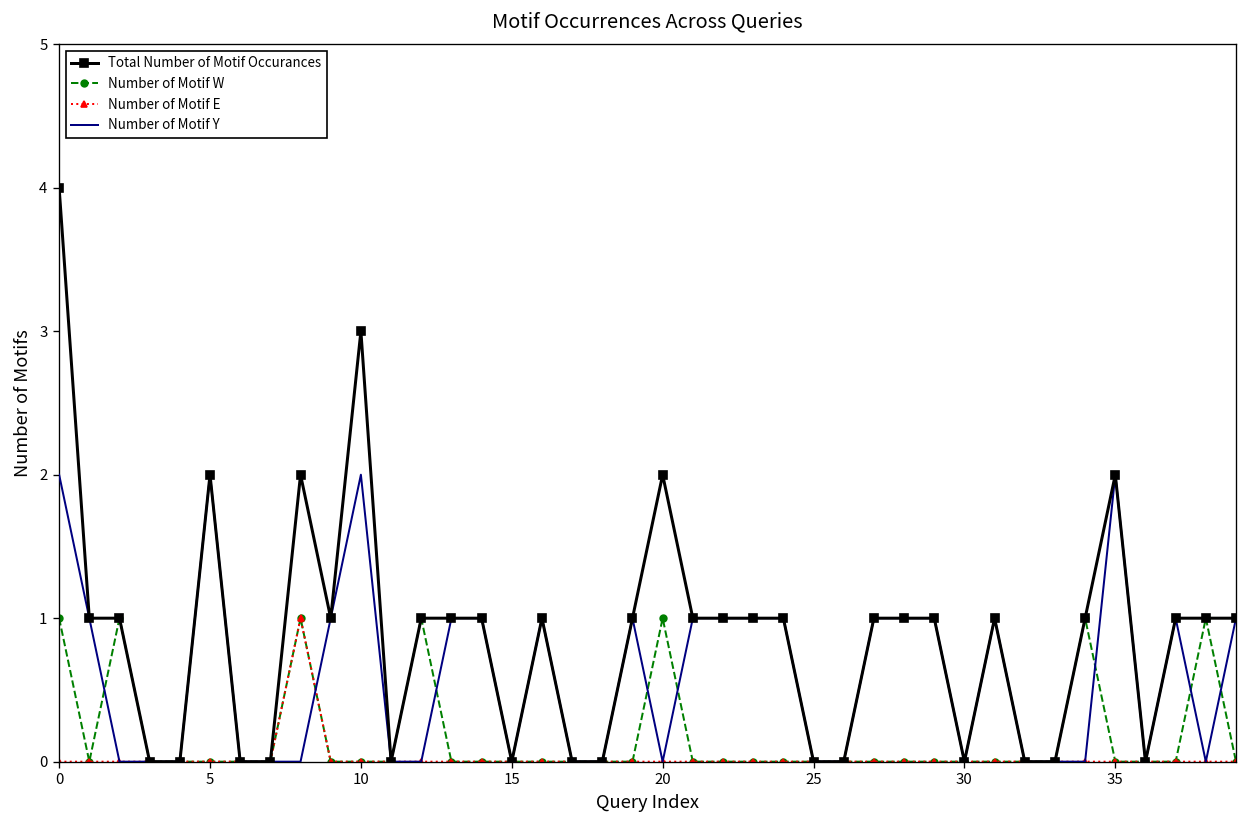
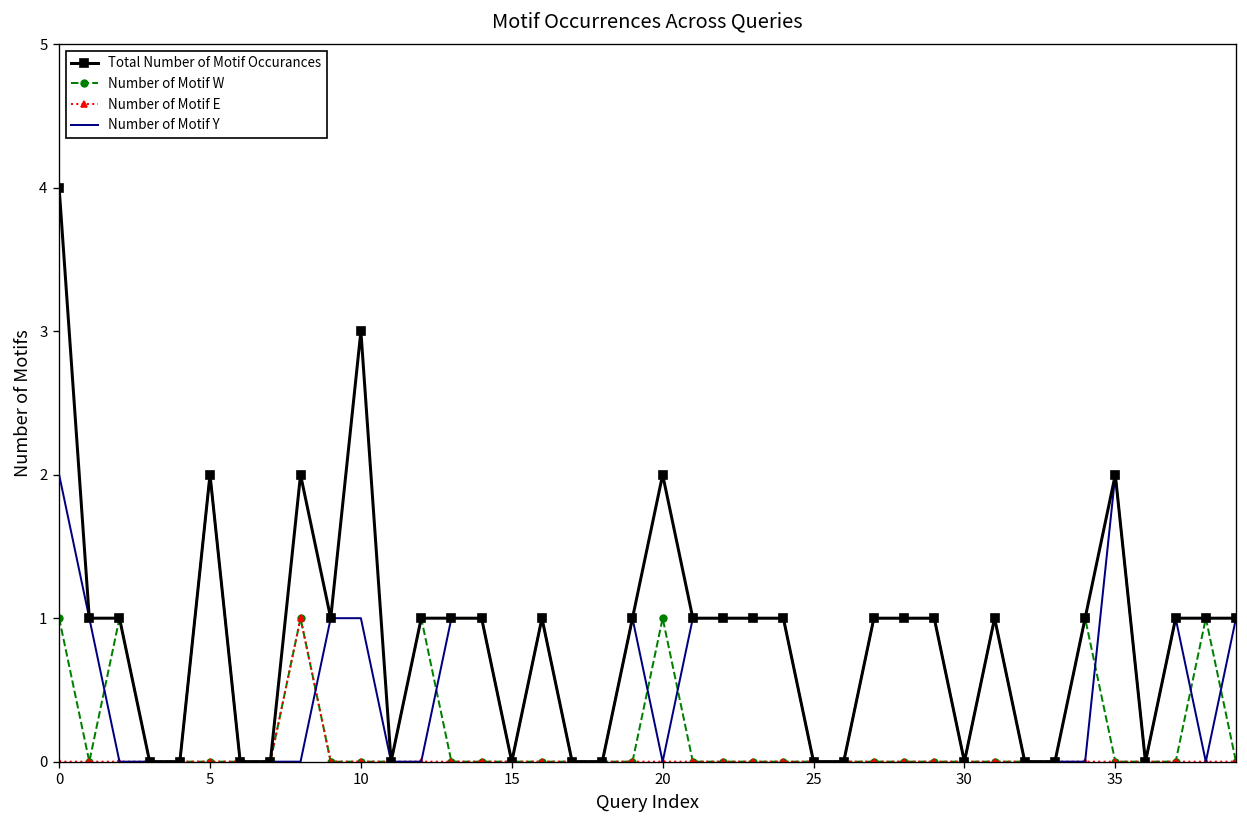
  {
    "Total Number of Motif Occurances": {
      "0": 4,
      "10": 3,
      "20": 2
    },
    "Number of Motif W": {
      "0": 1,
      "20": 1
    },
    "Number of Motif E": {
      "0": 0
    },
    "Number of Motif Y": {
      "0": 2,
-     "10": 2
+     "10": 1
    }
  }
